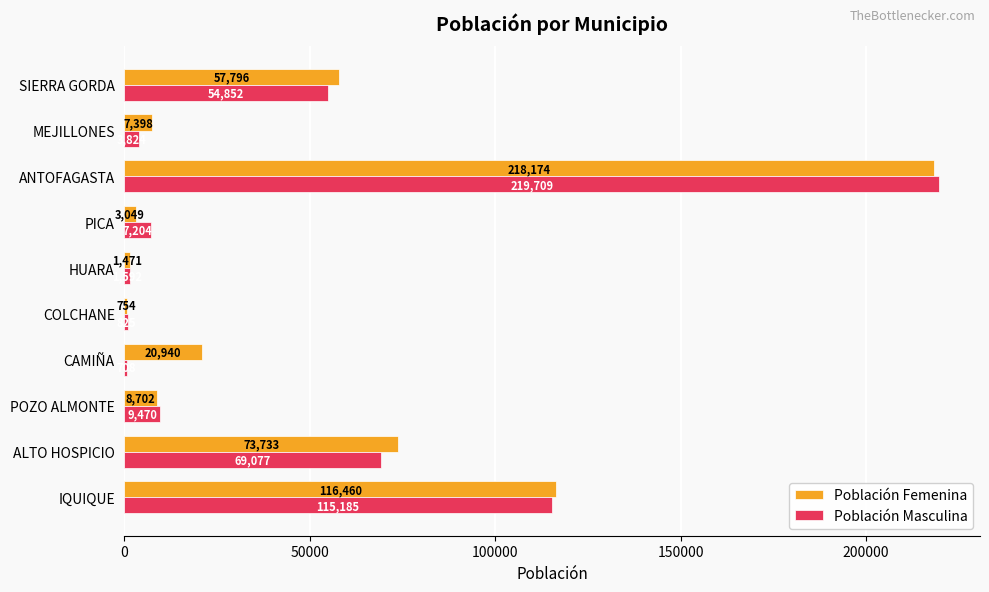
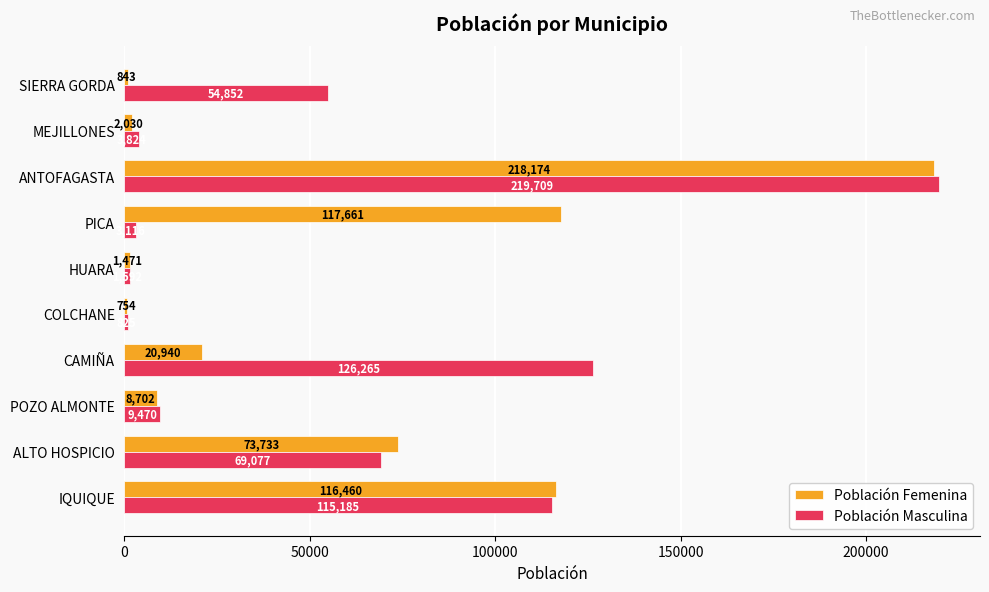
  {
    "Población Femenina": {
-     "SIERRA GORDA": "57,796",
-     "MEJILLONES": "7,398",
+     "SIERRA GORDA": "843",
+     "MEJILLONES": "2,030",
      "ANTOFAGASTA": "218,174",
-     "PICA": "3,049",
+     "PICA": "117,661",
      "HUARA": "1,471",
      "COLCHANE": "754",
      "CAMIÑA": "20,940",
      "POZO ALMONTE": "8,702",
      "ALTO HOSPICIO": "73,733",
      "IQUIQUE": "116,460"
    },
    "Población Masculina": {
      "MEJILLONES": "4000",
-     "PICA": "7000",
+     "PICA": "3000",
      "HUARA": "2000",
      "COLCHANE": "1000",
-     "CAMIÑA": "1000"
+     "CAMIÑA": "126000"
    }
  }
